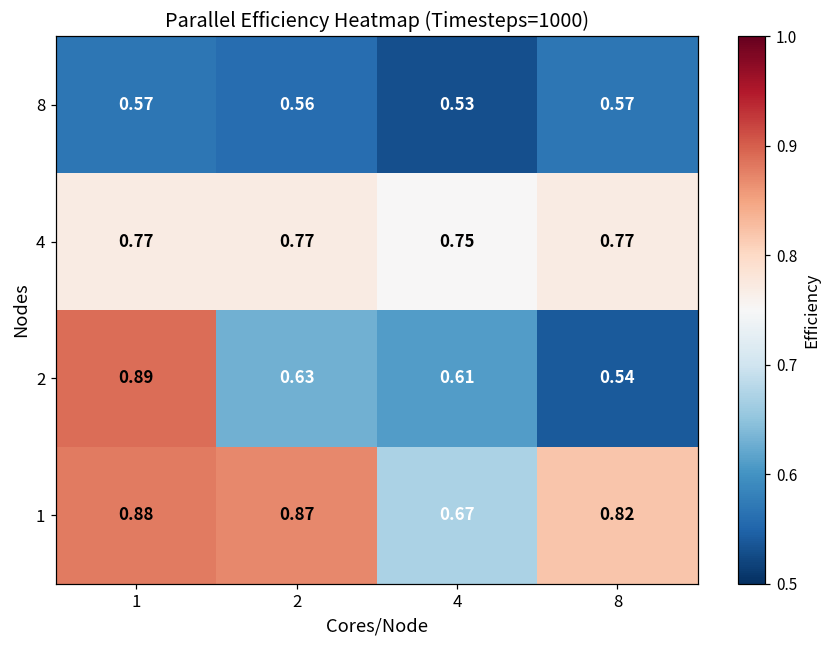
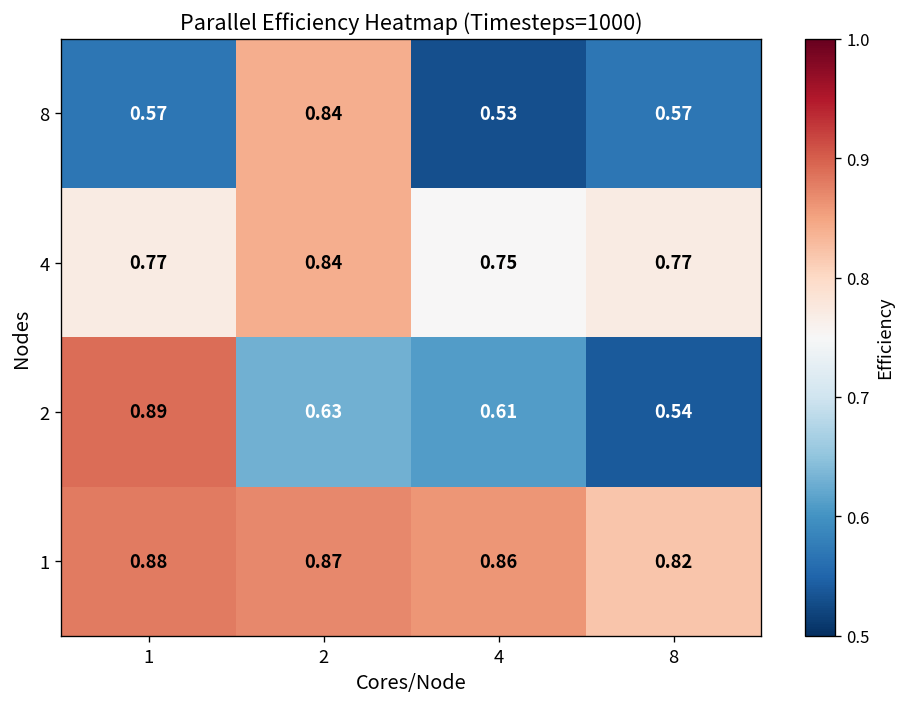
  {
    "8": {
      "1": 0.57,
-     "2": 0.56,
+     "2": 0.84,
      "4": 0.53,
      "8": 0.57
    },
    "4": {
      "1": 0.77,
-     "2": 0.77,
+     "2": 0.84,
      "4": 0.75,
      "8": 0.77
    },
    "2": {
      "1": 0.89,
      "2": 0.63,
      "4": 0.61,
      "8": 0.54
    },
    "1": {
      "1": 0.88,
      "2": 0.87,
-     "4": 0.67,
+     "4": 0.86,
      "8": 0.82
    }
  }
